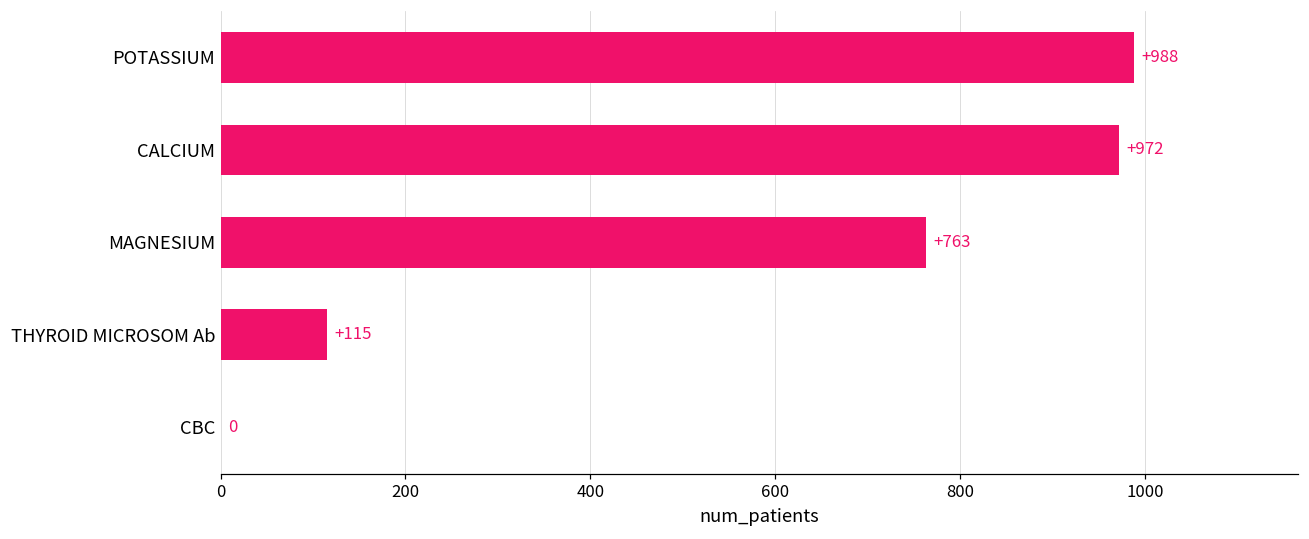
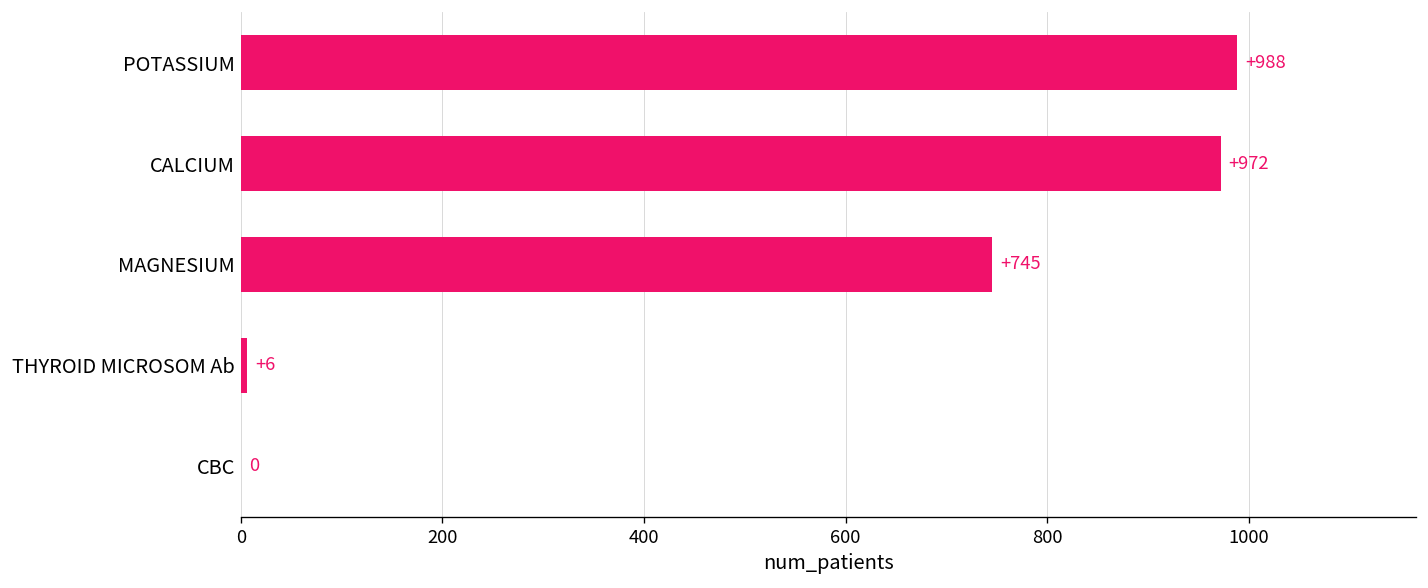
  {
    "POTASSIUM": "+988",
    "CALCIUM": "+972",
-   "MAGNESIUM": "+763",
-   "THYROID MICROSOM Ab": "+115",
+   "MAGNESIUM": "+745",
+   "THYROID MICROSOM Ab": "+6",
    "CBC": "0"
  }
